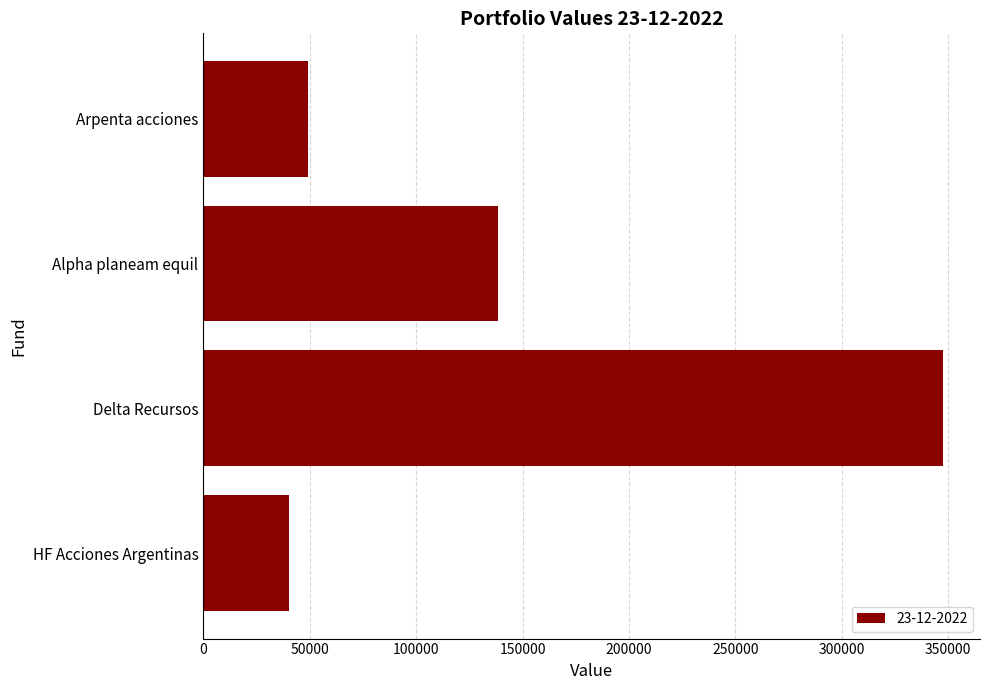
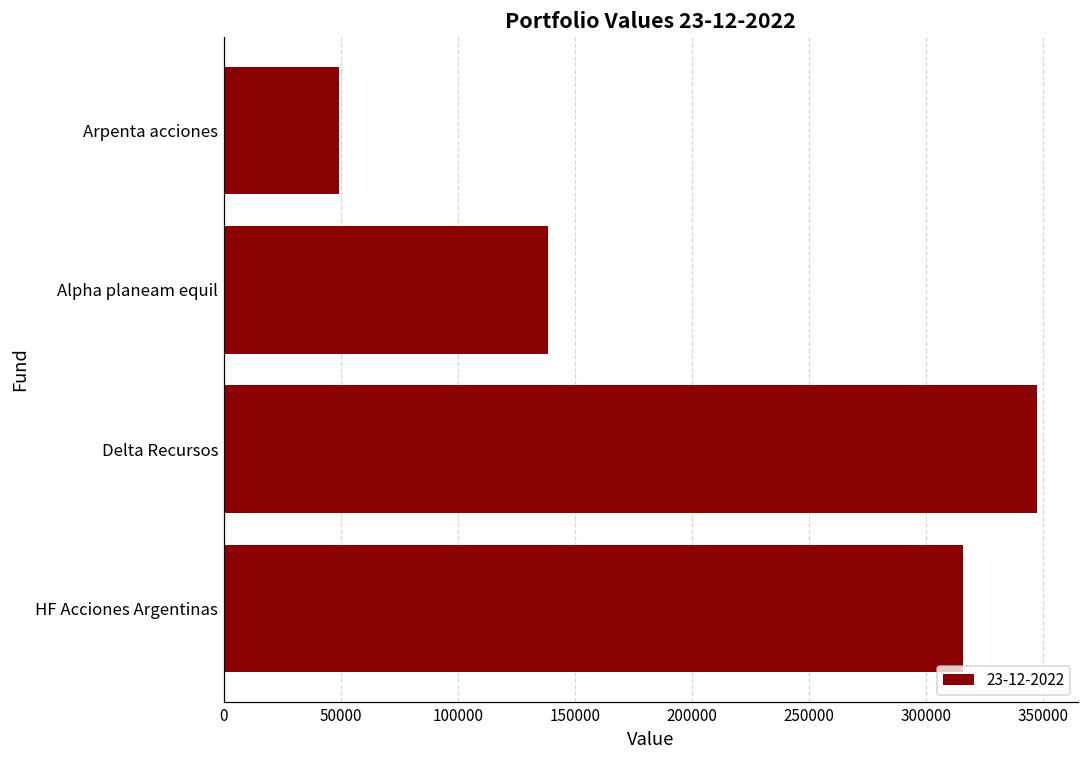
  {
    "Arpenta acciones": 49000,
    "Alpha planeam equil": 138000,
    "Delta Recursos": 348000,
-   "HF Acciones Argentinas": 40000
+   "HF Acciones Argentinas": 316000
  }
